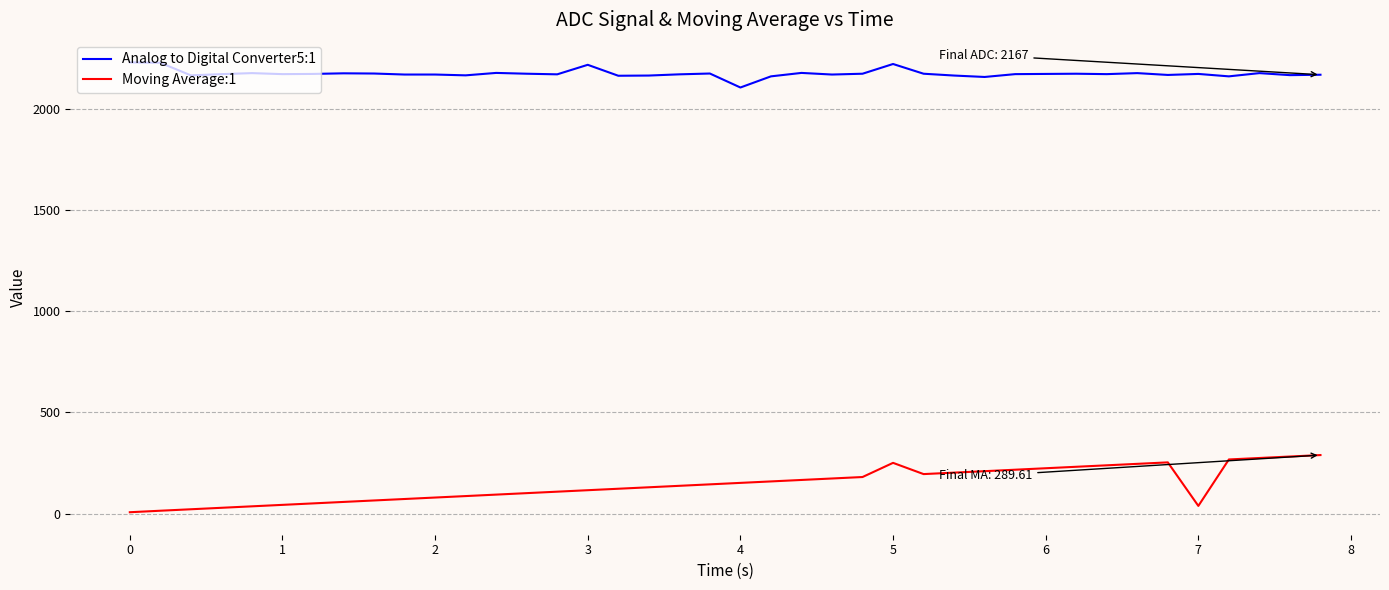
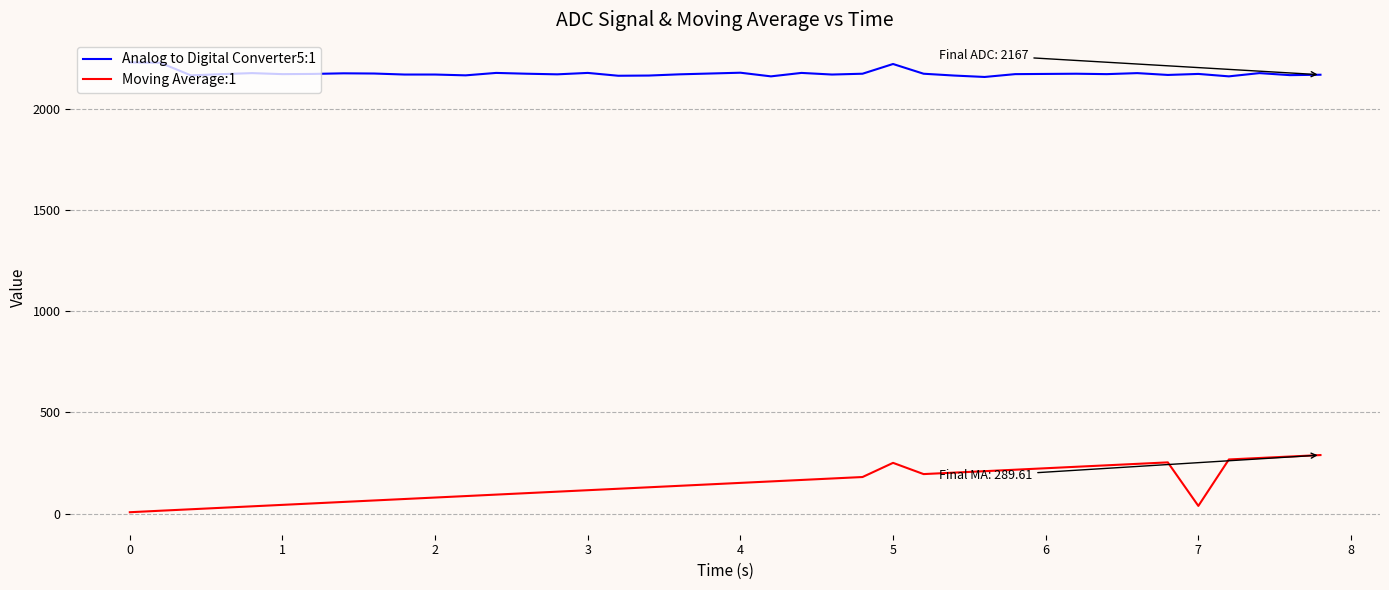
  {
    "Analog to Digital Converter5:1": {
      "2": 2170,
-     "3": 2220,
-     "4": 2100,
+     "3": 2180,
+     "4": 2180,
      "5": 2220
    },
    "Moving Average:1": {
      "0": 10,
      "1": 40,
      "2": 80,
      "3": 120,
      "4": 150,
      "5": 250,
      "7": 40
    }
  }
